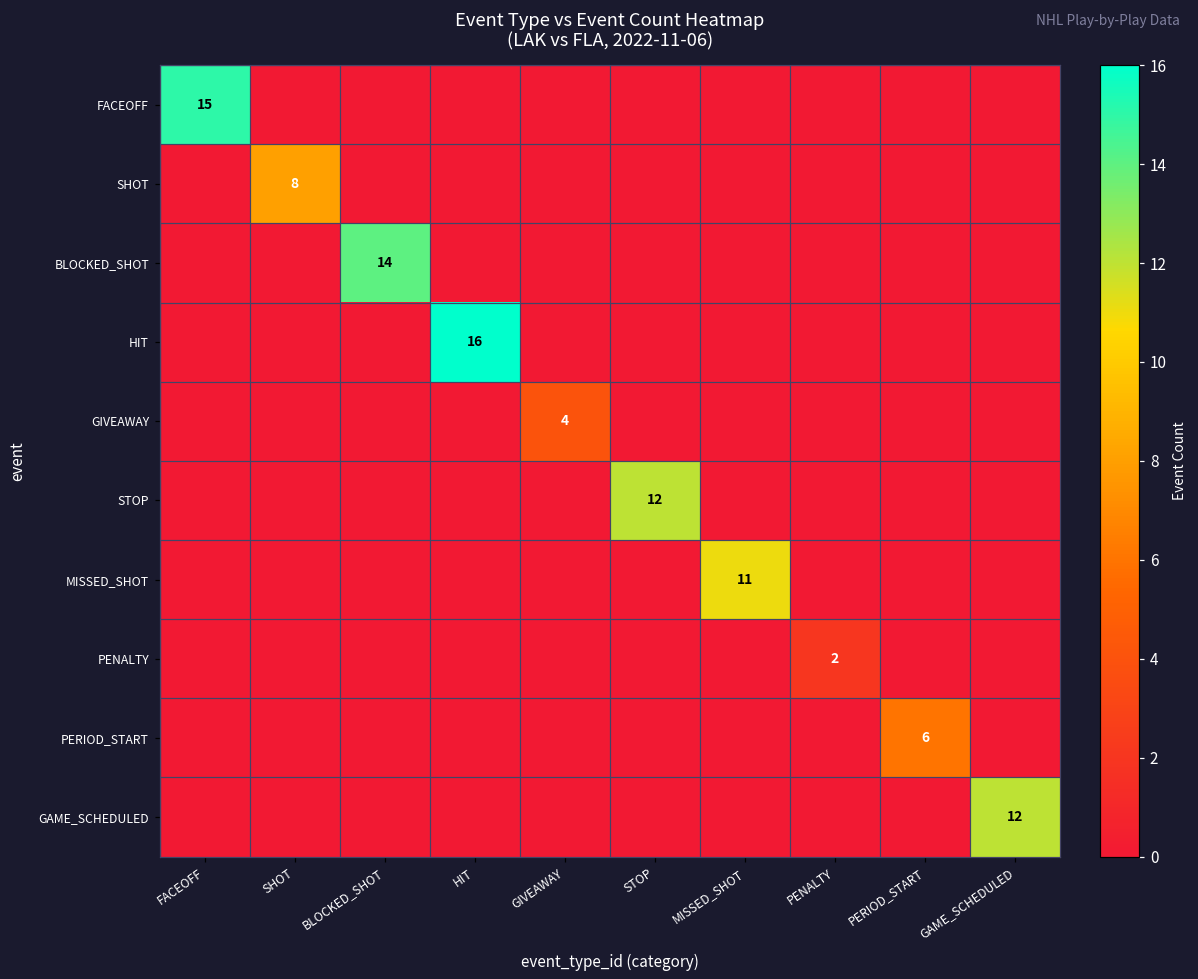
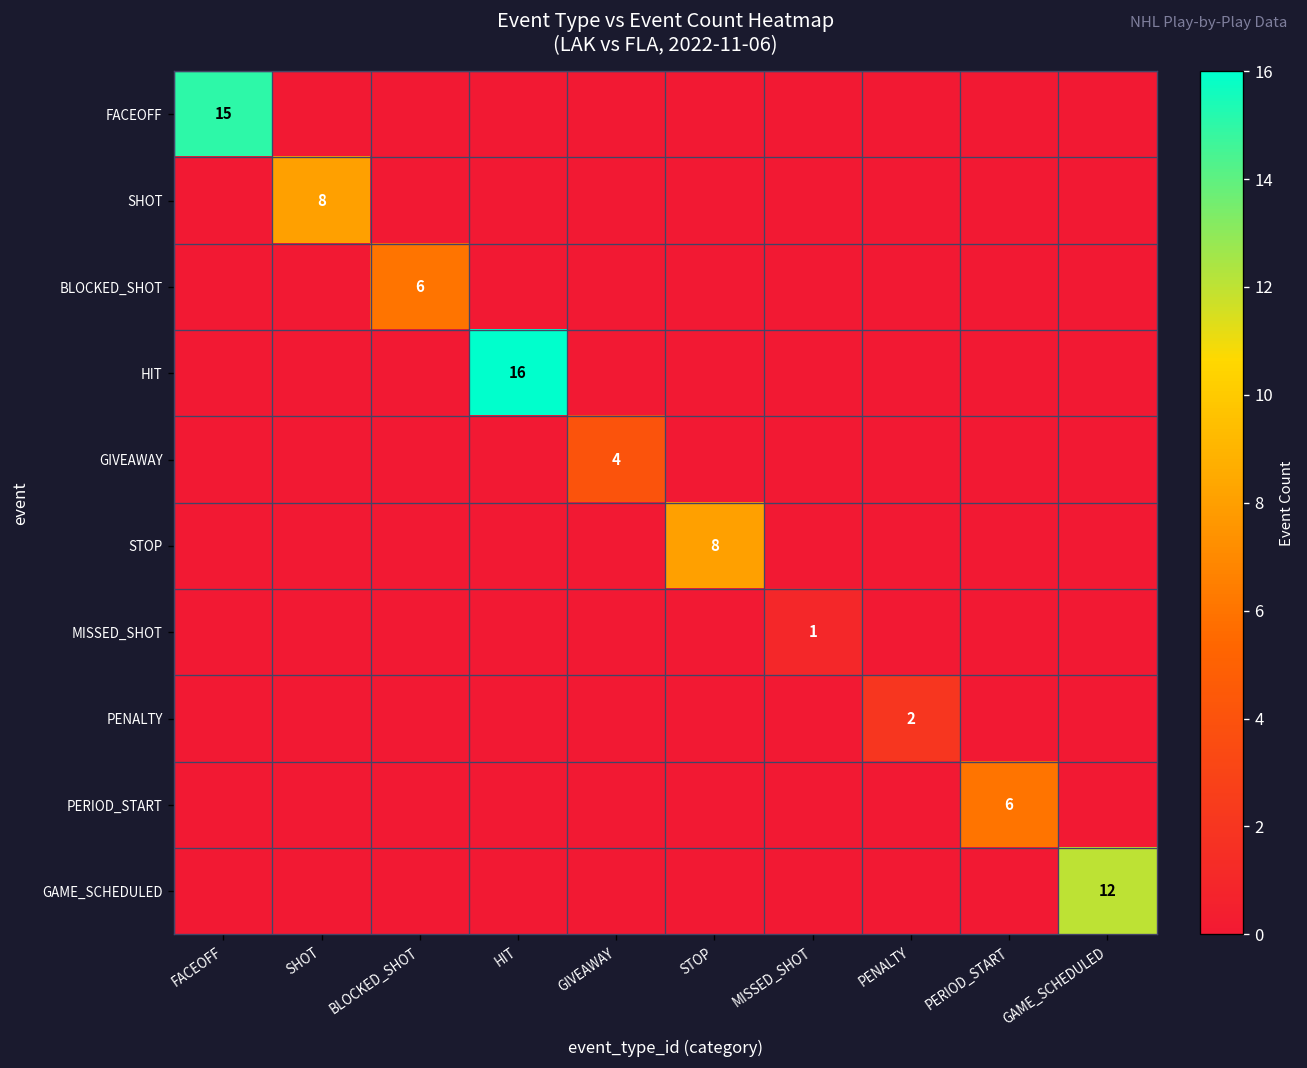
  {
    "FACEOFF": {
      "FACEOFF": 15
    },
    "SHOT": {
      "SHOT": 8
    },
    "BLOCKED_SHOT": {
-     "BLOCKED_SHOT": 14
+     "BLOCKED_SHOT": 6
    },
    "HIT": {
      "HIT": 16
    },
    "GIVEAWAY": {
      "GIVEAWAY": 4
    },
    "STOP": {
-     "STOP": 12
+     "STOP": 8
    },
    "MISSED_SHOT": {
-     "MISSED_SHOT": 11
+     "MISSED_SHOT": 1
    },
    "PENALTY": {
      "PENALTY": 2
    },
    "PERIOD_START": {
      "PERIOD_START": 6
    },
    "GAME_SCHEDULED": {
      "GAME_SCHEDULED": 12
    }
  }
